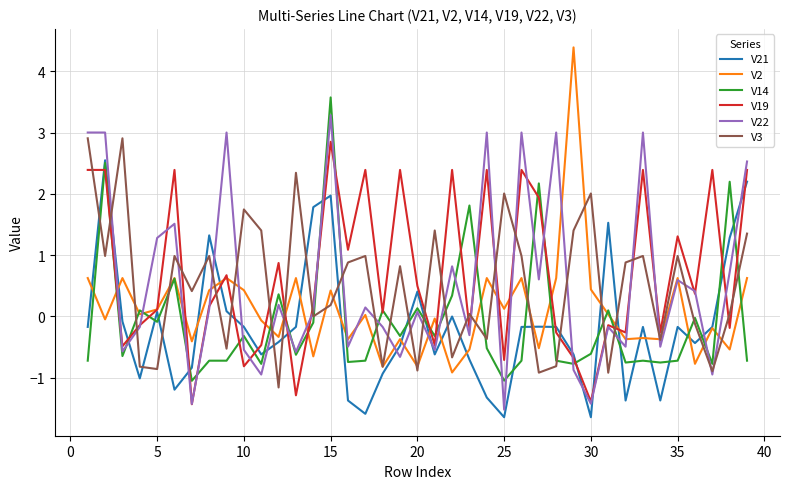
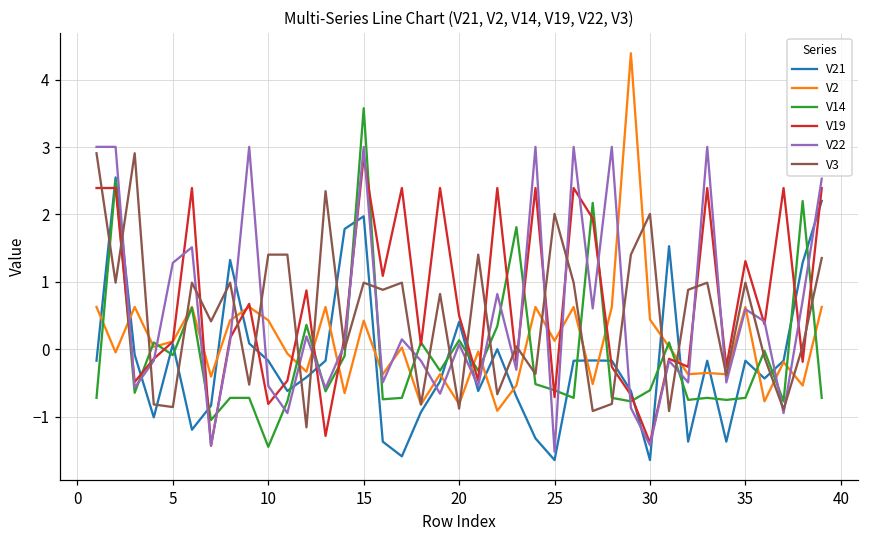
  {
    "V21": {
      "10": -0.2,
      "15": 2.0,
      "20": 0.4,
      "25": -1.6,
      "30": -1.6,
      "35": -0.2
    },
    "V2": {
      "10": 0.4,
      "15": 0.4,
      "20": -0.8,
      "25": 0.1,
      "30": 0.4
    },
    "V14": {
      "5": -0.1,
-     "10": -0.3,
+     "10": -1.4,
      "15": 3.6,
      "20": 0.1,
-     "25": -1.0,
+     "25": -0.6,
      "30": -0.6,
      "35": -0.7
    },
    "V19": {
      "10": -0.8,
      "15": 2.9,
      "20": 0.5,
      "25": -0.7,
      "35": 1.3
    },
    "V22": {
      "5": 1.3,
      "10": -0.5,
-     "15": 3.3,
+     "15": 3.0,
      "20": 0.1,
      "25": -1.5
    },
    "V3": {
      "5": -0.9,
-     "10": 1.7,
-     "15": 0.2,
+     "10": 1.4,
+     "15": 1.0,
      "20": -0.9,
      "25": 2.0,
      "30": 2.0,
      "35": 1.0
    }
  }
